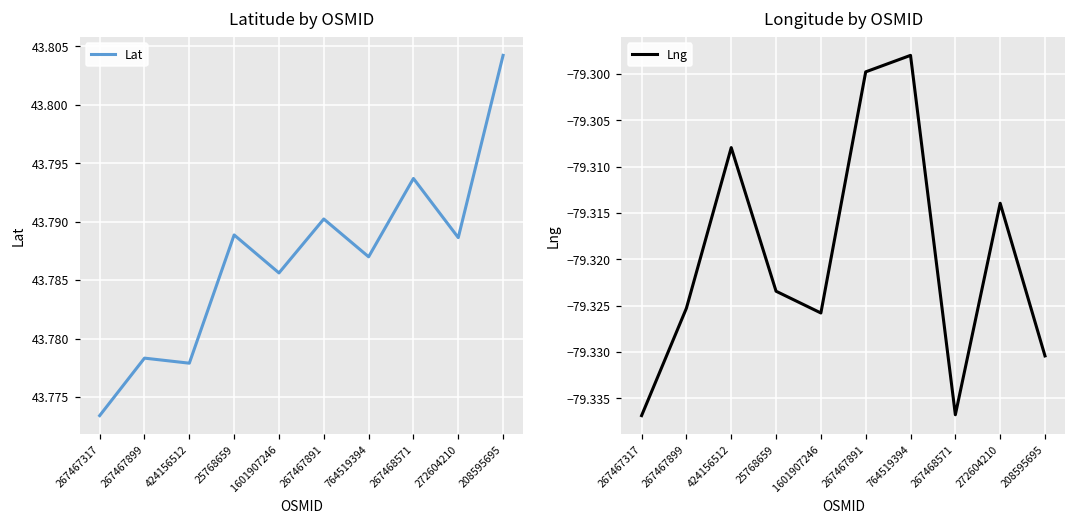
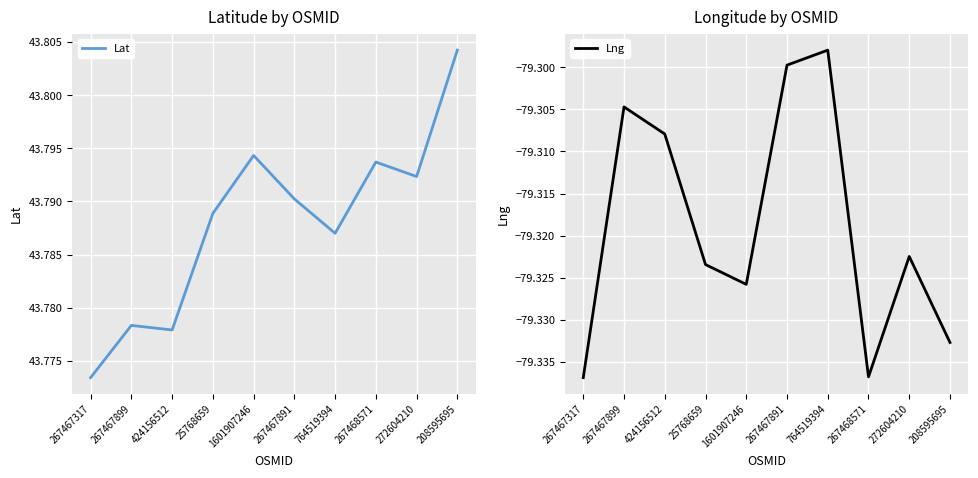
  {
    "Latitude by OSMID": {
      "267467317": 43.7734,
      "267467899": 43.7783,
      "424156512": 43.7779,
      "25768659": 43.7889,
-     "1601907246": 43.7856,
+     "1601907246": 43.7943,
      "267467891": 43.7902,
      "764519394": 43.7870,
      "267468571": 43.7937,
-     "272604210": 43.7886,
+     "272604210": 43.7923,
      "208595695": 43.8042
    },
    "Longitude by OSMID": {
      "267467317": -79.337,
-     "267467899": -79.325,
+     "267467899": -79.305,
      "424156512": -79.308,
      "25768659": -79.323,
      "1601907246": -79.326,
      "267467891": -79.300,
      "764519394": -79.298,
      "267468571": -79.337,
-     "272604210": -79.314,
-     "208595695": -79.330
+     "272604210": -79.322,
+     "208595695": -79.333
    }
  }
